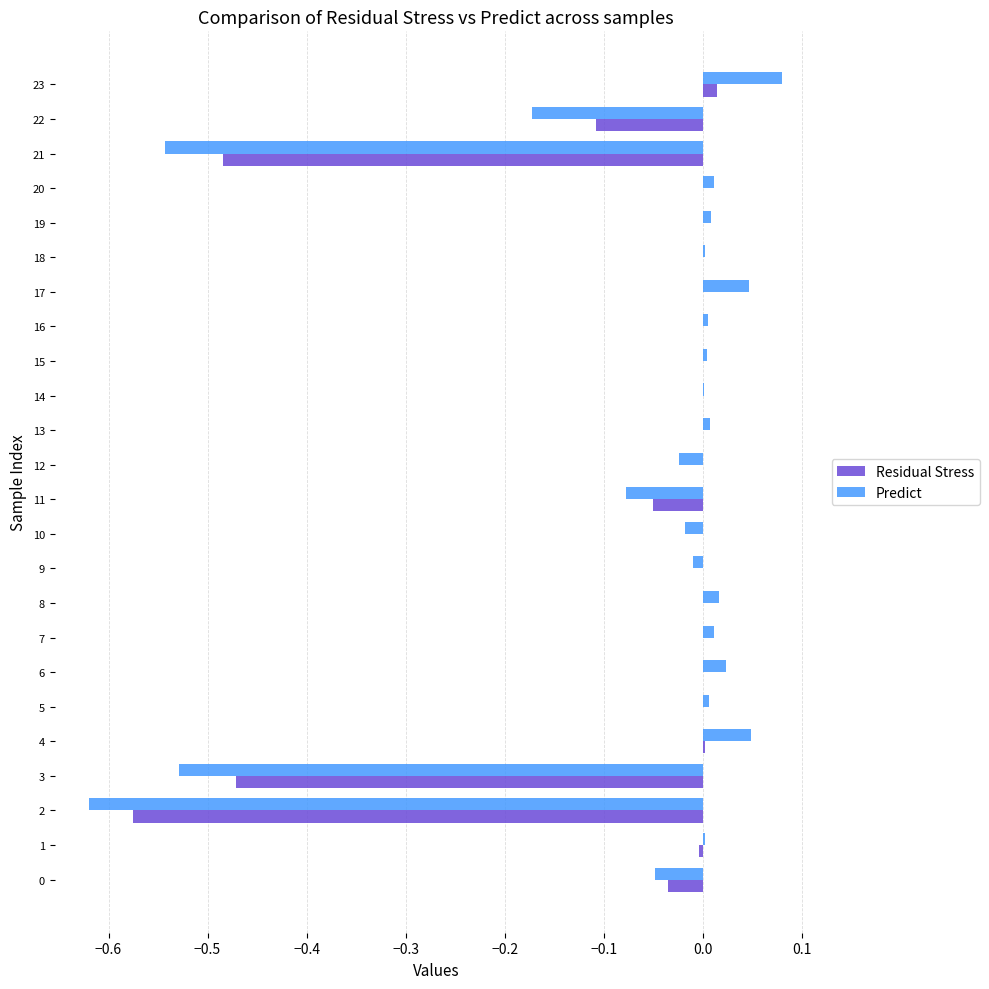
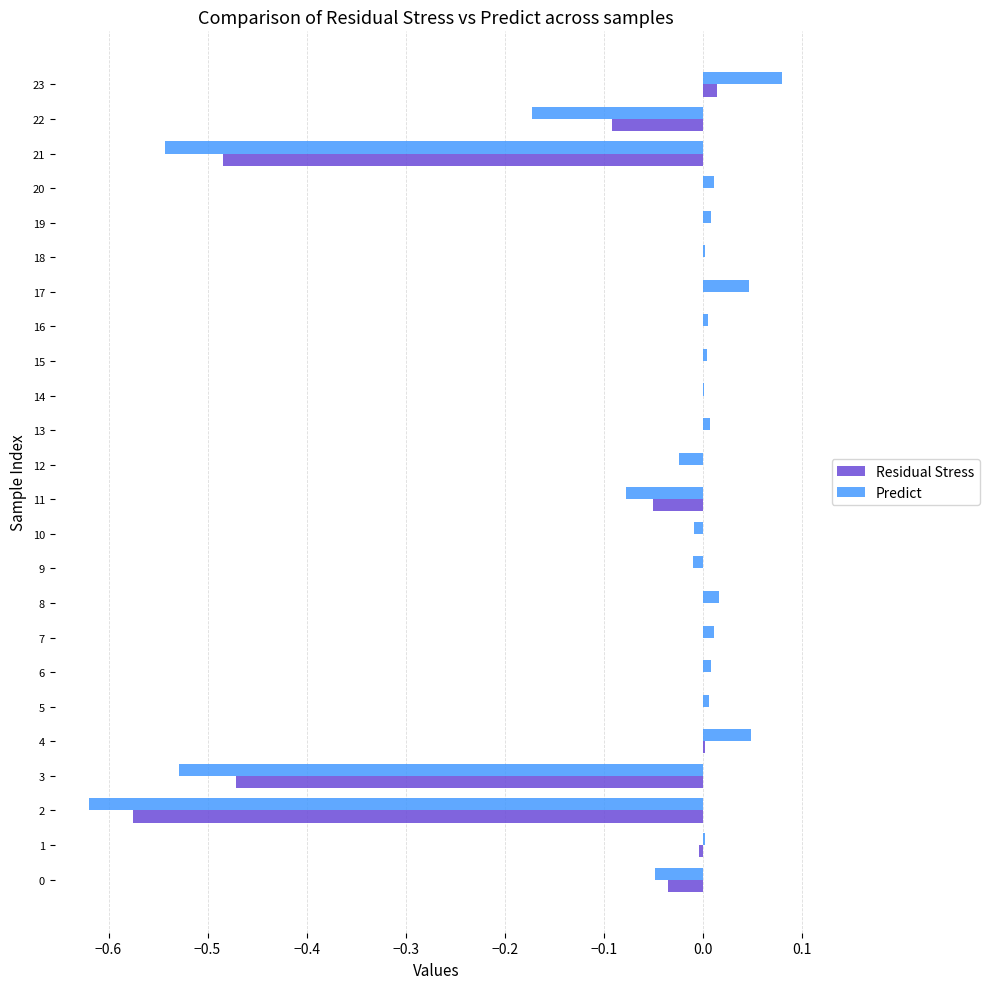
  {
    "Residual Stress": {
      "23": 0.01,
-     "22": -0.11,
+     "22": -0.09,
      "21": -0.48,
      "20": 0.00,
      "19": 0.00,
      "18": 0.00,
      "17": 0.00,
      "16": 0.00,
      "15": 0.00,
      "14": 0.00,
      "13": 0.00,
      "12": 0.00,
      "11": -0.05,
      "10": 0.00,
      "9": 0.00,
      "8": 0.00,
      "7": 0.00,
      "6": 0.00,
      "5": 0.00,
      "4": 0.00,
      "3": -0.47,
      "2": -0.57,
      "1": 0.00,
      "0": -0.04
    },
    "Predict": {
      "23": 0.08,
      "22": -0.17,
      "21": -0.54,
      "20": 0.01,
      "19": 0.01,
      "18": 0.00,
      "17": 0.05,
      "16": 0.01,
      "15": 0.00,
      "13": 0.01,
      "12": -0.02,
      "11": -0.08,
-     "10": -0.02,
+     "10": -0.01,
      "9": -0.01,
      "8": 0.02,
      "7": 0.01,
-     "6": 0.02,
+     "6": 0.01,
      "5": 0.01,
      "4": 0.05,
      "3": -0.53,
      "2": -0.62,
      "1": 0.00,
      "0": -0.05
    }
  }
